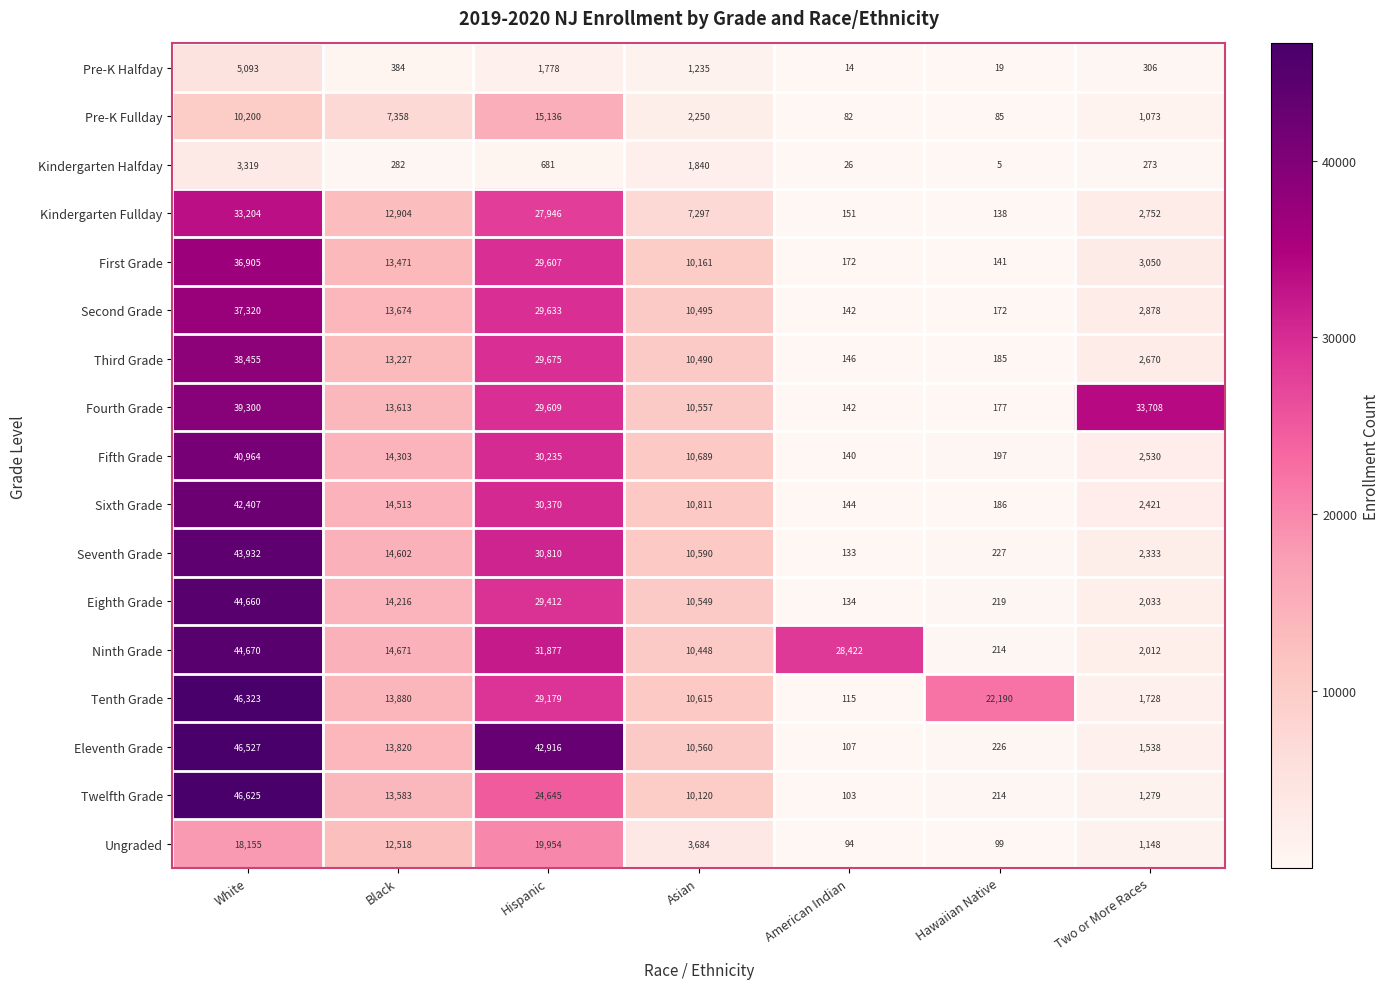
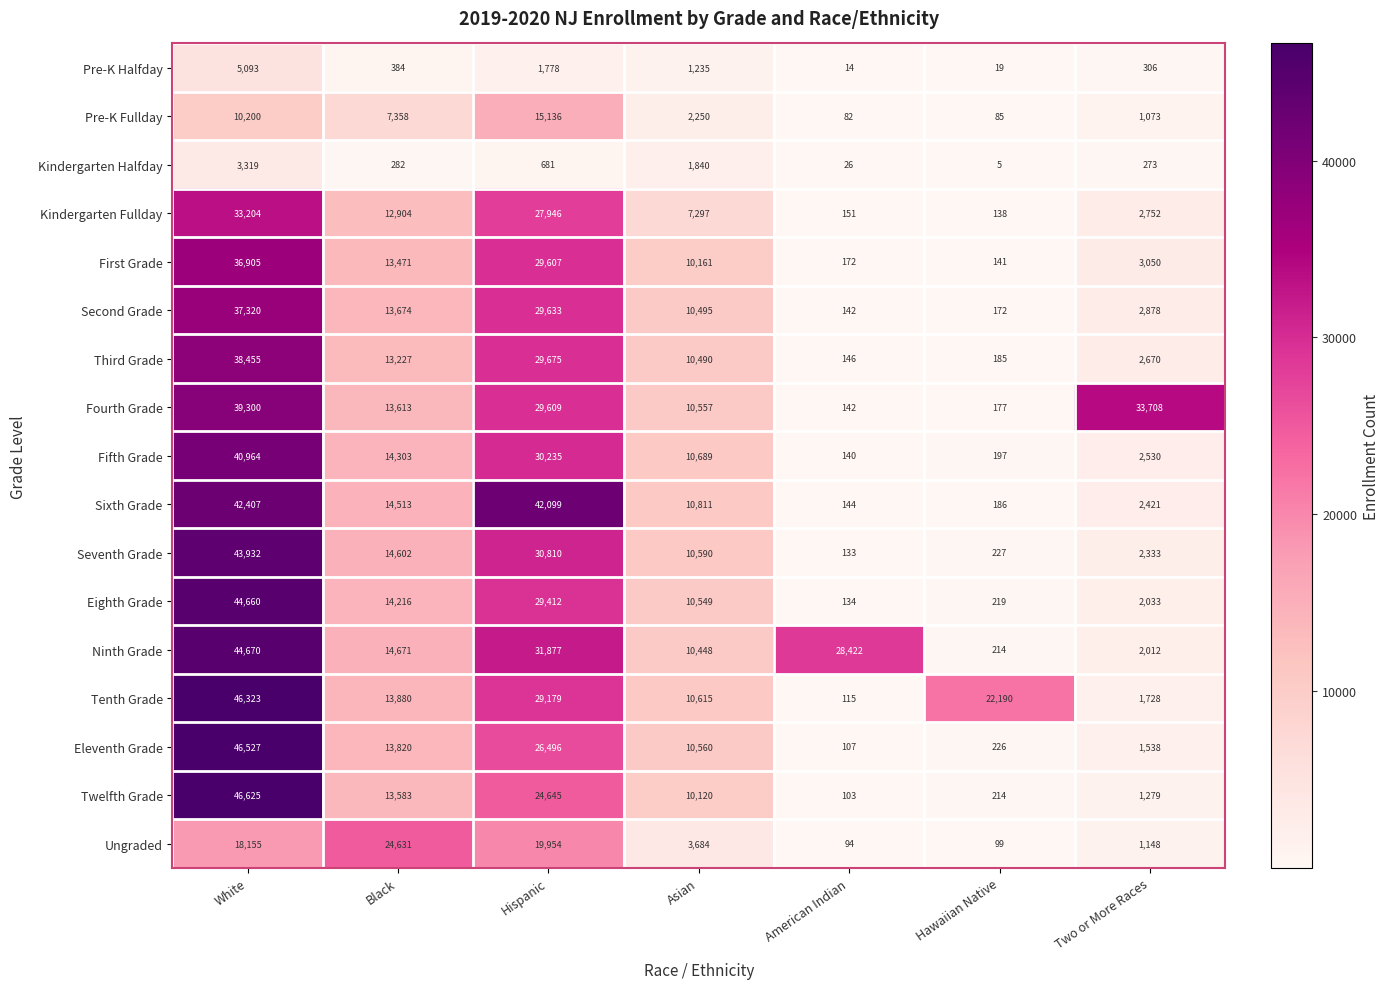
  {
    "Pre-K Halfday": {
      "White": "5,093",
      "Black": "384",
      "Hispanic": "1,778",
      "Asian": "1,235",
      "American Indian": "14",
      "Hawaiian Native": "19",
      "Two or More Races": "306"
    },
    "Pre-K Fullday": {
      "White": "10,200",
      "Black": "7,358",
      "Hispanic": "15,136",
      "Asian": "2,250",
      "American Indian": "82",
      "Hawaiian Native": "85",
      "Two or More Races": "1,073"
    },
    "Kindergarten Halfday": {
      "White": "3,319",
      "Black": "282",
      "Hispanic": "681",
      "Asian": "1,840",
      "American Indian": "26",
      "Hawaiian Native": "5",
      "Two or More Races": "273"
    },
    "Kindergarten Fullday": {
      "White": "33,204",
      "Black": "12,904",
      "Hispanic": "27,946",
      "Asian": "7,297",
      "American Indian": "151",
      "Hawaiian Native": "138",
      "Two or More Races": "2,752"
    },
    "First Grade": {
      "White": "36,905",
      "Black": "13,471",
      "Hispanic": "29,607",
      "Asian": "10,161",
      "American Indian": "172",
      "Hawaiian Native": "141",
      "Two or More Races": "3,050"
    },
    "Second Grade": {
      "White": "37,320",
      "Black": "13,674",
      "Hispanic": "29,633",
      "Asian": "10,495",
      "American Indian": "142",
      "Hawaiian Native": "172",
      "Two or More Races": "2,878"
    },
    "Third Grade": {
      "White": "38,455",
      "Black": "13,227",
      "Hispanic": "29,675",
      "Asian": "10,490",
      "American Indian": "146",
      "Hawaiian Native": "185",
      "Two or More Races": "2,670"
    },
    "Fourth Grade": {
      "White": "39,300",
      "Black": "13,613",
      "Hispanic": "29,609",
      "Asian": "10,557",
      "American Indian": "142",
      "Hawaiian Native": "177",
      "Two or More Races": "33,708"
    },
    "Fifth Grade": {
      "White": "40,964",
      "Black": "14,303",
      "Hispanic": "30,235",
      "Asian": "10,689",
      "American Indian": "140",
      "Hawaiian Native": "197",
      "Two or More Races": "2,530"
    },
    "Sixth Grade": {
      "White": "42,407",
      "Black": "14,513",
-     "Hispanic": "30,370",
+     "Hispanic": "42,099",
      "Asian": "10,811",
      "American Indian": "144",
      "Hawaiian Native": "186",
      "Two or More Races": "2,421"
    },
    "Seventh Grade": {
      "White": "43,932",
      "Black": "14,602",
      "Hispanic": "30,810",
      "Asian": "10,590",
      "American Indian": "133",
      "Hawaiian Native": "227",
      "Two or More Races": "2,333"
    },
    "Eighth Grade": {
      "White": "44,660",
      "Black": "14,216",
      "Hispanic": "29,412",
      "Asian": "10,549",
      "American Indian": "134",
      "Hawaiian Native": "219",
      "Two or More Races": "2,033"
    },
    "Ninth Grade": {
      "White": "44,670",
      "Black": "14,671",
      "Hispanic": "31,877",
      "Asian": "10,448",
      "American Indian": "28,422",
      "Hawaiian Native": "214",
      "Two or More Races": "2,012"
    },
    "Tenth Grade": {
      "White": "46,323",
      "Black": "13,880",
      "Hispanic": "29,179",
      "Asian": "10,615",
      "American Indian": "115",
      "Hawaiian Native": "22,190",
      "Two or More Races": "1,728"
    },
    "Eleventh Grade": {
      "White": "46,527",
      "Black": "13,820",
-     "Hispanic": "42,916",
+     "Hispanic": "26,496",
      "Asian": "10,560",
      "American Indian": "107",
      "Hawaiian Native": "226",
      "Two or More Races": "1,538"
    },
    "Twelfth Grade": {
      "White": "46,625",
      "Black": "13,583",
      "Hispanic": "24,645",
      "Asian": "10,120",
      "American Indian": "103",
      "Hawaiian Native": "214",
      "Two or More Races": "1,279"
    },
    "Ungraded": {
      "White": "18,155",
-     "Black": "12,518",
+     "Black": "24,631",
      "Hispanic": "19,954",
      "Asian": "3,684",
      "American Indian": "94",
      "Hawaiian Native": "99",
      "Two or More Races": "1,148"
    }
  }
